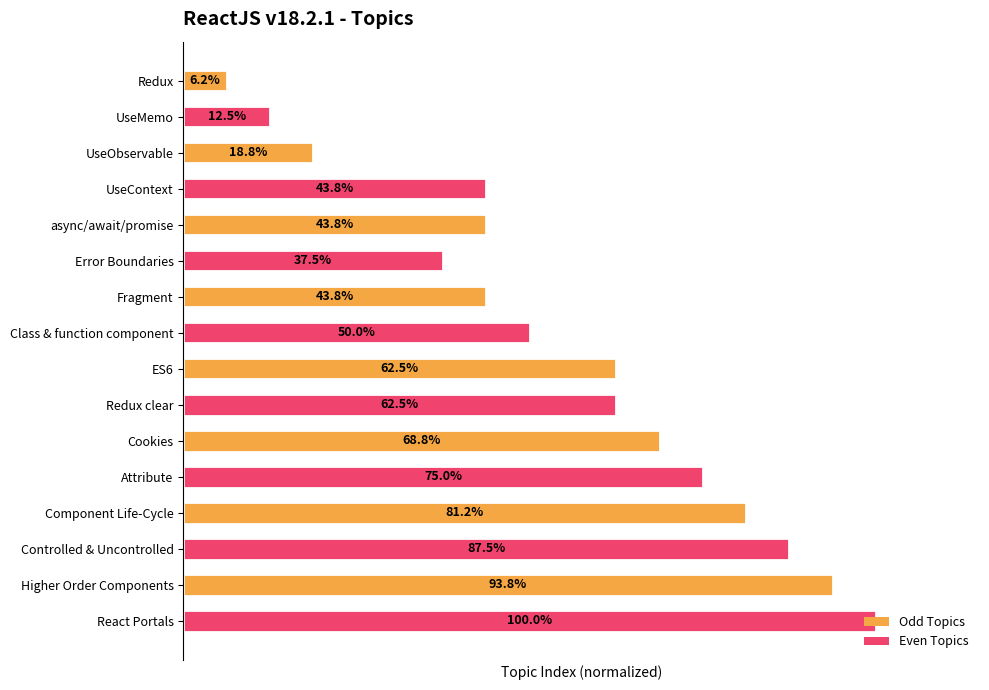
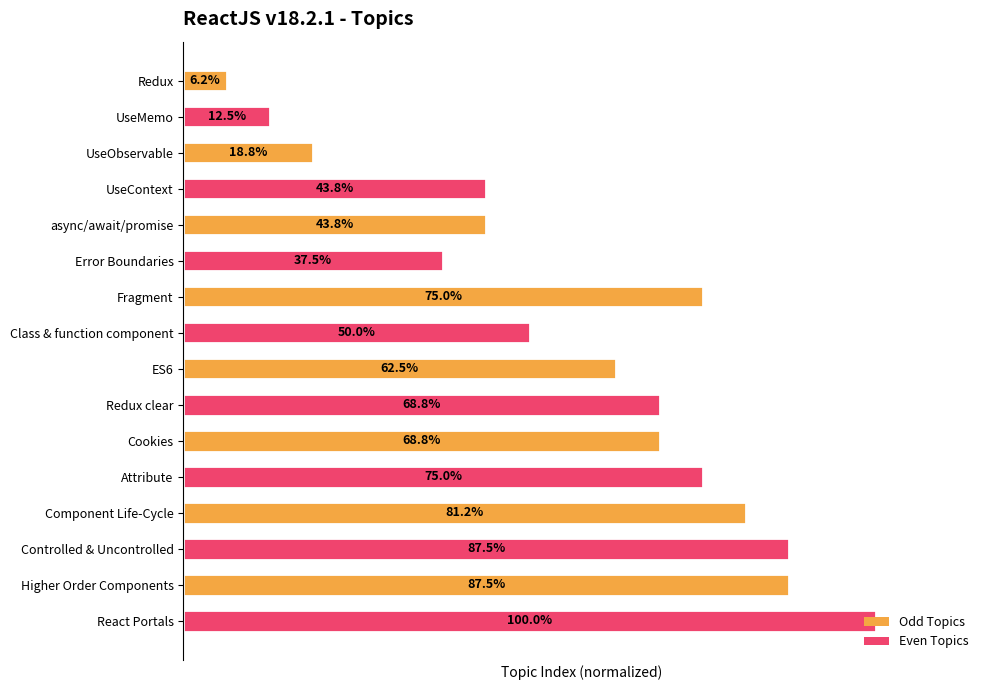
  {
    "Redux": "6.2%",
    "UseMemo": "12.5%",
    "UseObservable": "18.8%",
    "UseContext": "43.8%",
    "async/await/promise": "43.8%",
    "Error Boundaries": "37.5%",
-   "Fragment": "43.8%",
+   "Fragment": "75.0%",
    "Class & function component": "50.0%",
    "ES6": "62.5%",
-   "Redux clear": "62.5%",
+   "Redux clear": "68.8%",
    "Cookies": "68.8%",
    "Attribute": "75.0%",
    "Component Life-Cycle": "81.2%",
    "Controlled & Uncontrolled": "87.5%",
-   "Higher Order Components": "93.8%",
+   "Higher Order Components": "87.5%",
    "React Portals": "100.0%"
  }
